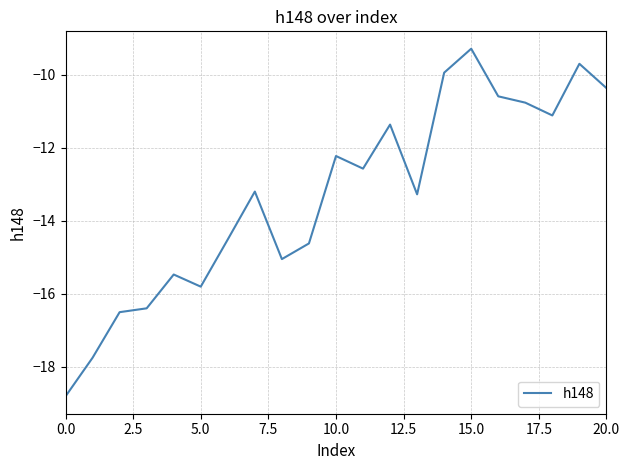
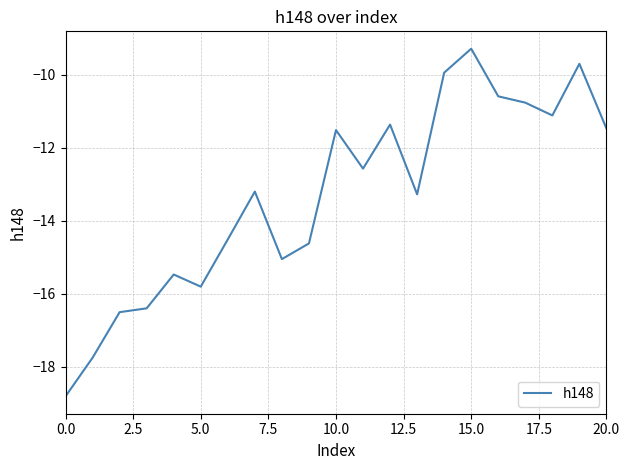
  {
    "0.0": -18.8,
    "5.0": -15.8,
-   "10.0": -12.2,
+   "10.0": -11.5,
    "15.0": -9.3,
-   "20.0": -10.4
+   "20.0": -11.5
  }
